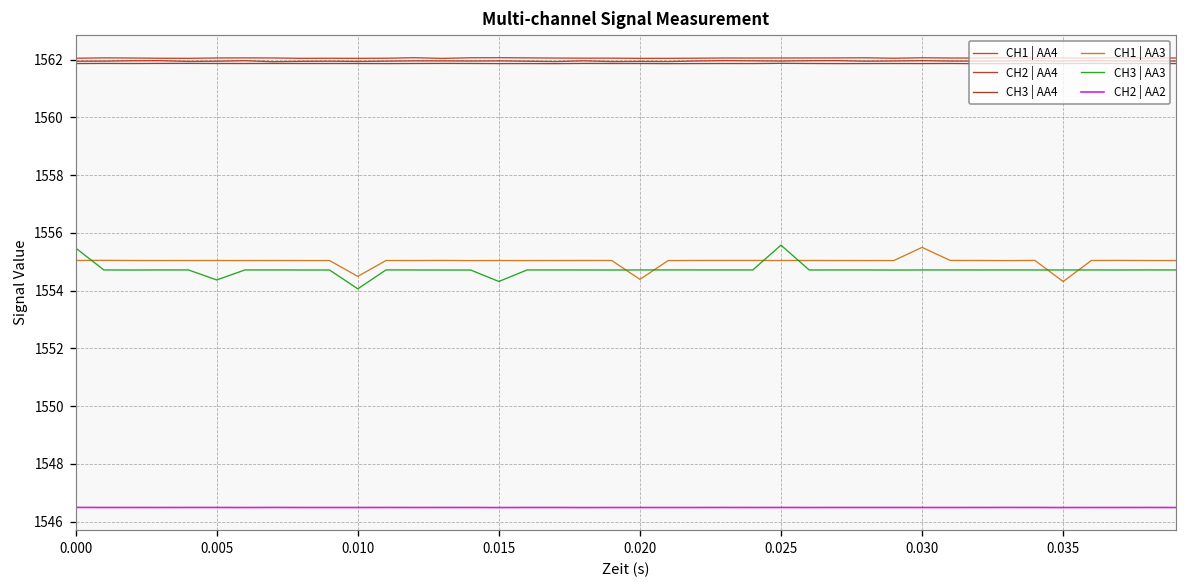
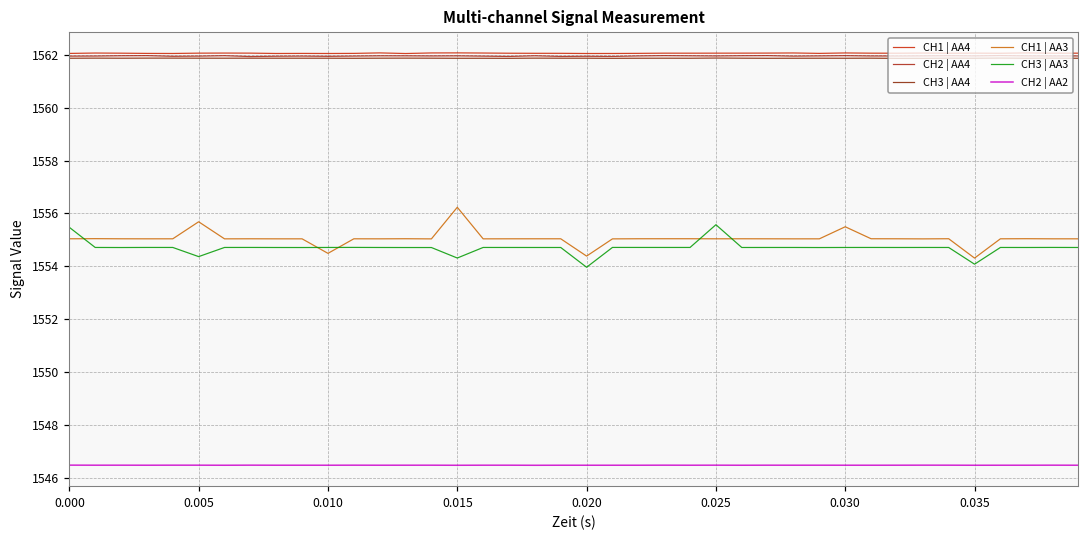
  {
    "CH1 | AA3": {
      "0.000": 1555.0,
-     "0.005": 1555.0,
+     "0.005": 1555.7,
      "0.010": 1554.5,
-     "0.015": 1555.0,
+     "0.015": 1556.2,
      "0.020": 1554.4,
      "0.025": 1555.0,
      "0.030": 1555.5,
      "0.035": 1554.3
    },
    "CH3 | AA3": {
      "0.000": 1555.5,
      "0.005": 1554.4,
-     "0.010": 1554.1,
+     "0.010": 1554.7,
      "0.015": 1554.3,
-     "0.020": 1554.7,
+     "0.020": 1554.0,
      "0.025": 1555.6,
      "0.030": 1554.7,
-     "0.035": 1554.7
+     "0.035": 1554.1
    },
    "CH2 | AA2": {
      "0.000": 1546.5,
      "0.005": 1546.5,
      "0.010": 1546.5,
      "0.015": 1546.5,
      "0.020": 1546.5,
      "0.025": 1546.5,
      "0.030": 1546.5,
      "0.035": 1546.5
    }
  }
